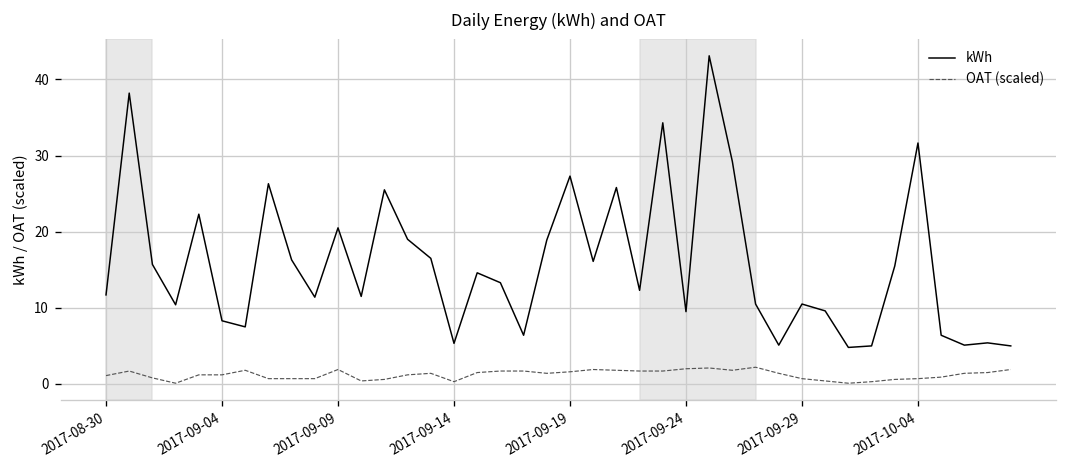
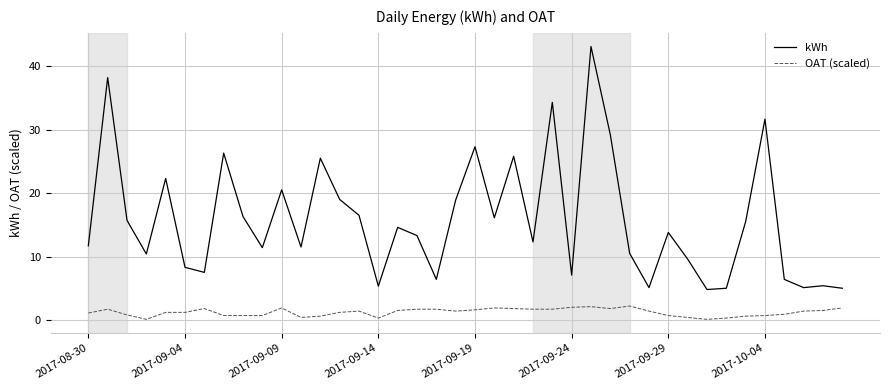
  {
    "kWh": {
      "2017-08-30": 12,
      "2017-09-04": 8,
      "2017-09-09": 21,
      "2017-09-14": 5,
      "2017-09-19": 27,
-     "2017-09-24": 9,
-     "2017-09-29": 11,
+     "2017-09-24": 7,
+     "2017-09-29": 14,
      "2017-10-04": 32
    },
    "OAT (scaled)": {
      "2017-08-30": 1,
      "2017-09-04": 1,
      "2017-09-09": 2,
      "2017-09-14": 0,
      "2017-09-19": 2,
      "2017-09-24": 2,
      "2017-09-29": 1,
      "2017-10-04": 1
    }
  }
